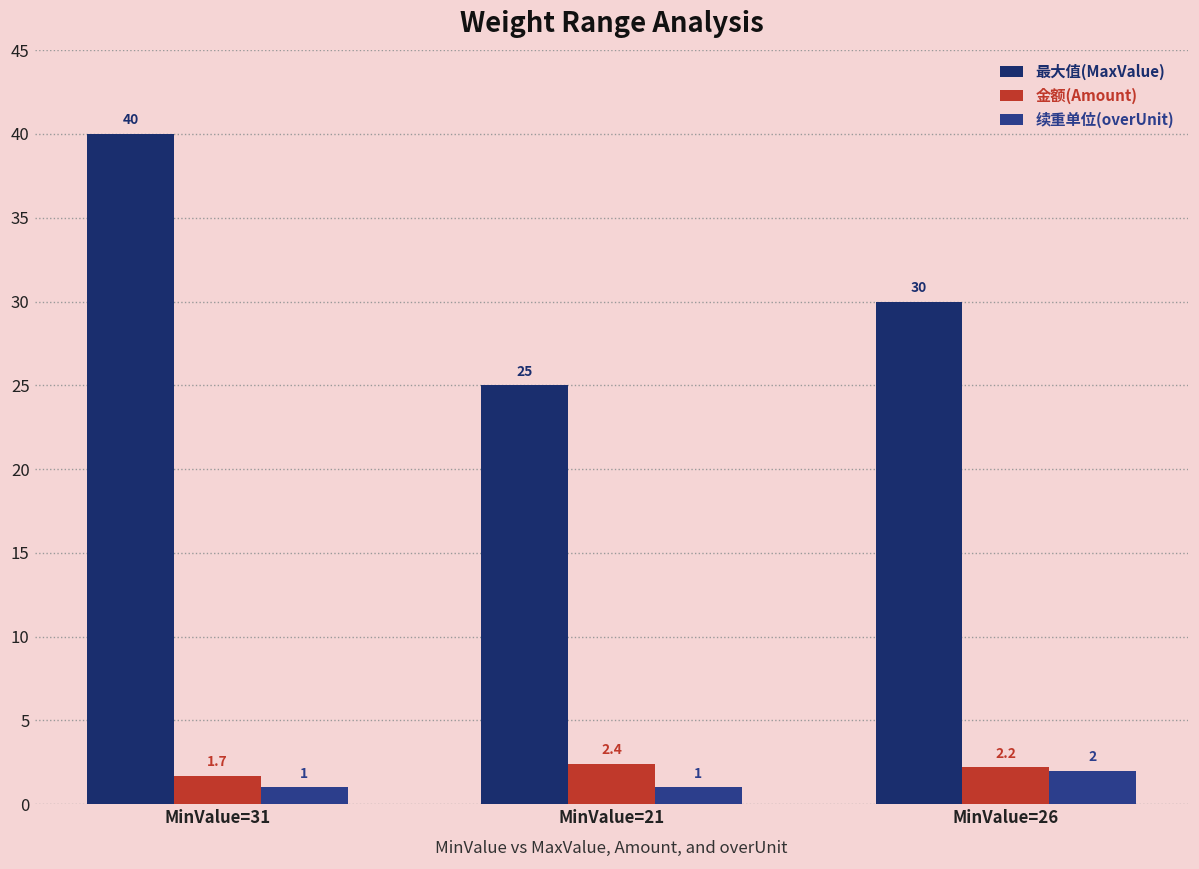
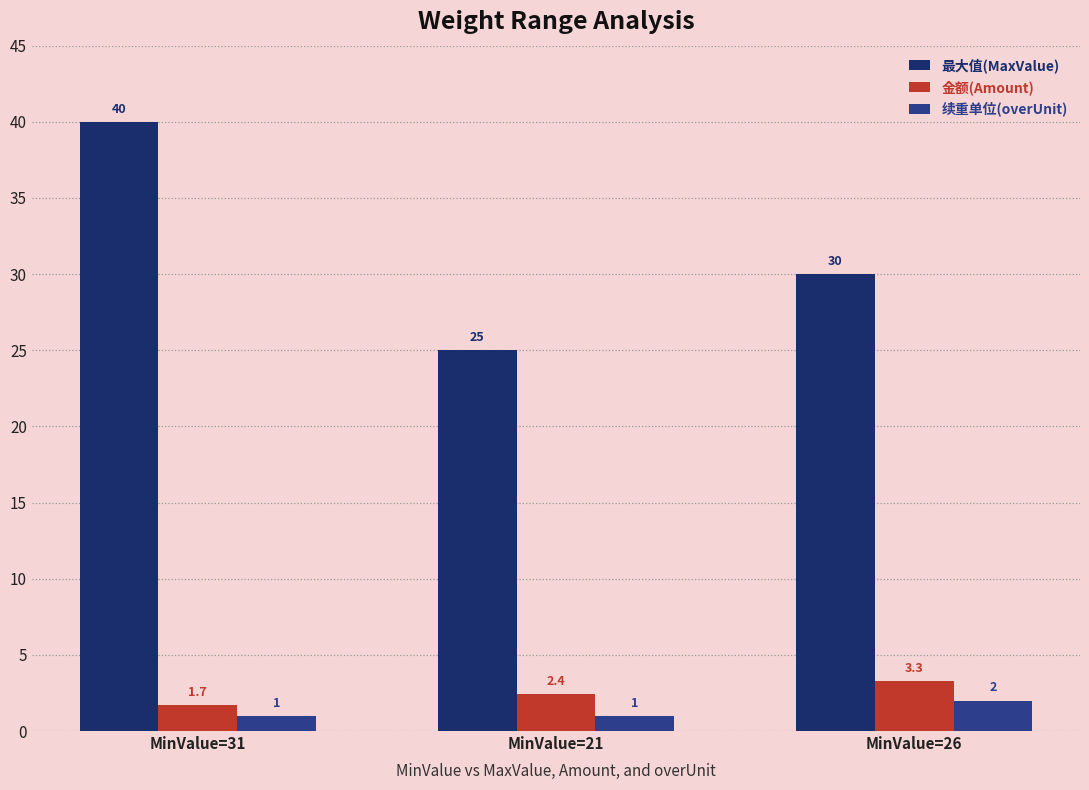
  {
    "金额(Amount)": {
      "MinValue=31": 1.7,
      "MinValue=21": 2.4,
-     "MinValue=26": 2.2
+     "MinValue=26": 3.3
    }
  }
